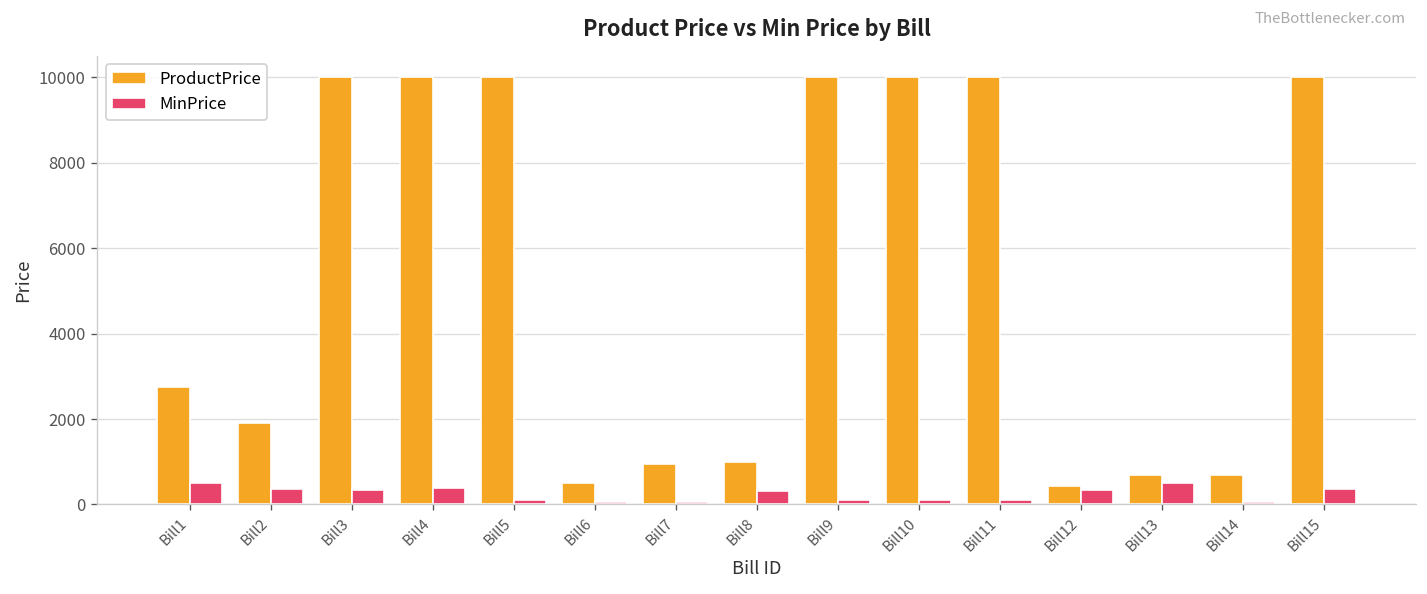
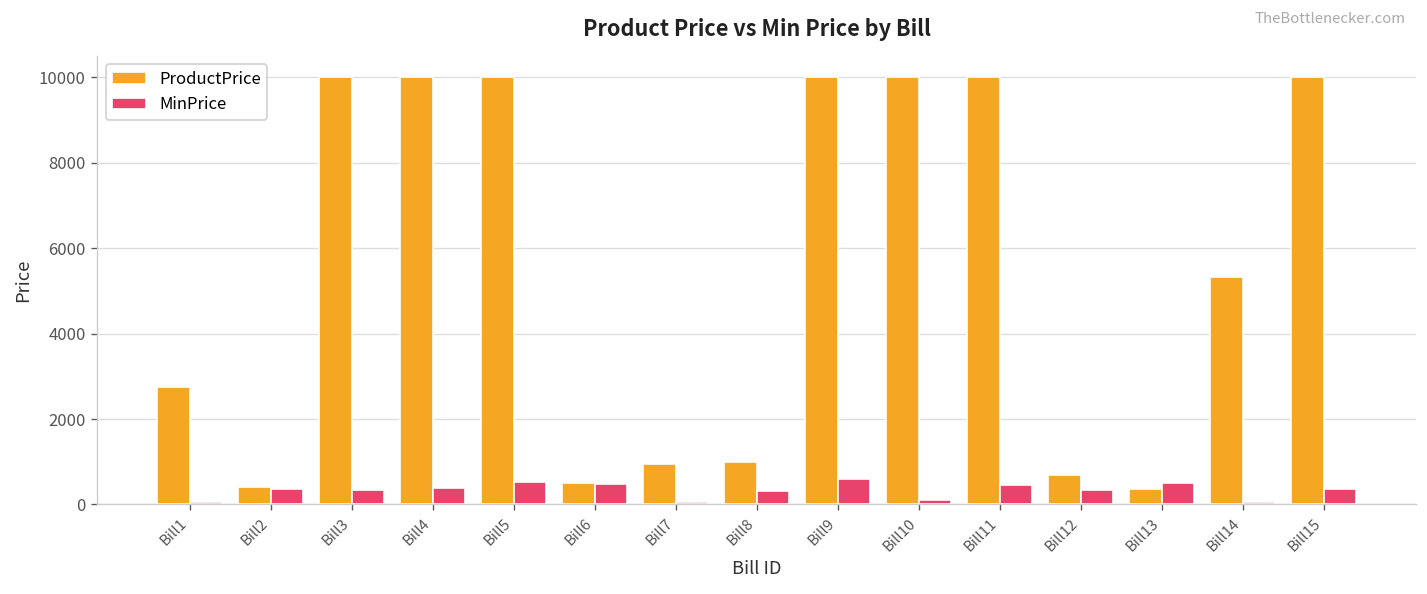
  {
    "ProductPrice": {
      "Bill1": 2800,
-     "Bill2": 1900,
+     "Bill2": 400,
      "Bill3": 10000,
      "Bill4": 10000,
      "Bill5": 10000,
      "Bill6": 500,
      "Bill7": 1000,
      "Bill8": 1000,
      "Bill9": 10000,
      "Bill10": 10000,
      "Bill11": 10000,
-     "Bill12": 400,
-     "Bill13": 700,
-     "Bill14": 700,
+     "Bill12": 700,
+     "Bill13": 400,
+     "Bill14": 5300,
      "Bill15": 10000
    },
    "MinPrice": {
-     "Bill1": 500,
+     "Bill1": 100,
      "Bill2": 400,
      "Bill3": 300,
      "Bill4": 400,
-     "Bill5": 100,
-     "Bill6": 100,
+     "Bill5": 500,
+     "Bill6": 500,
      "Bill8": 300,
-     "Bill9": 100,
+     "Bill9": 600,
      "Bill10": 100,
-     "Bill11": 100,
+     "Bill11": 500,
      "Bill12": 300,
      "Bill13": 500,
      "Bill15": 400
    }
  }
